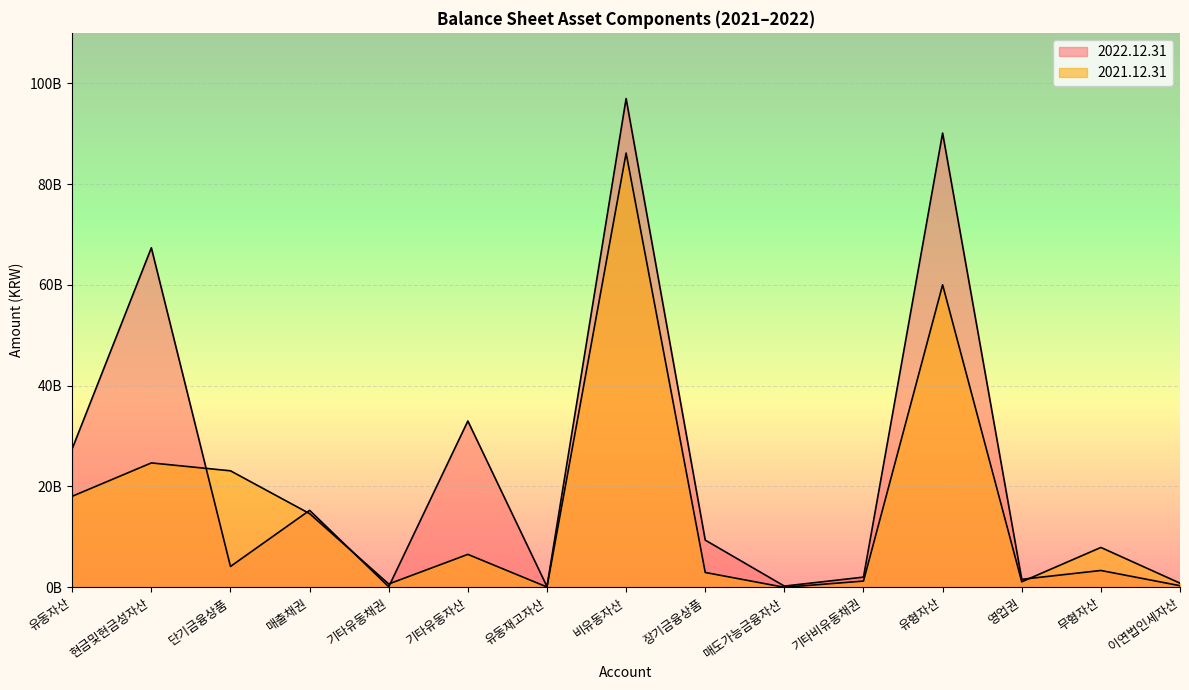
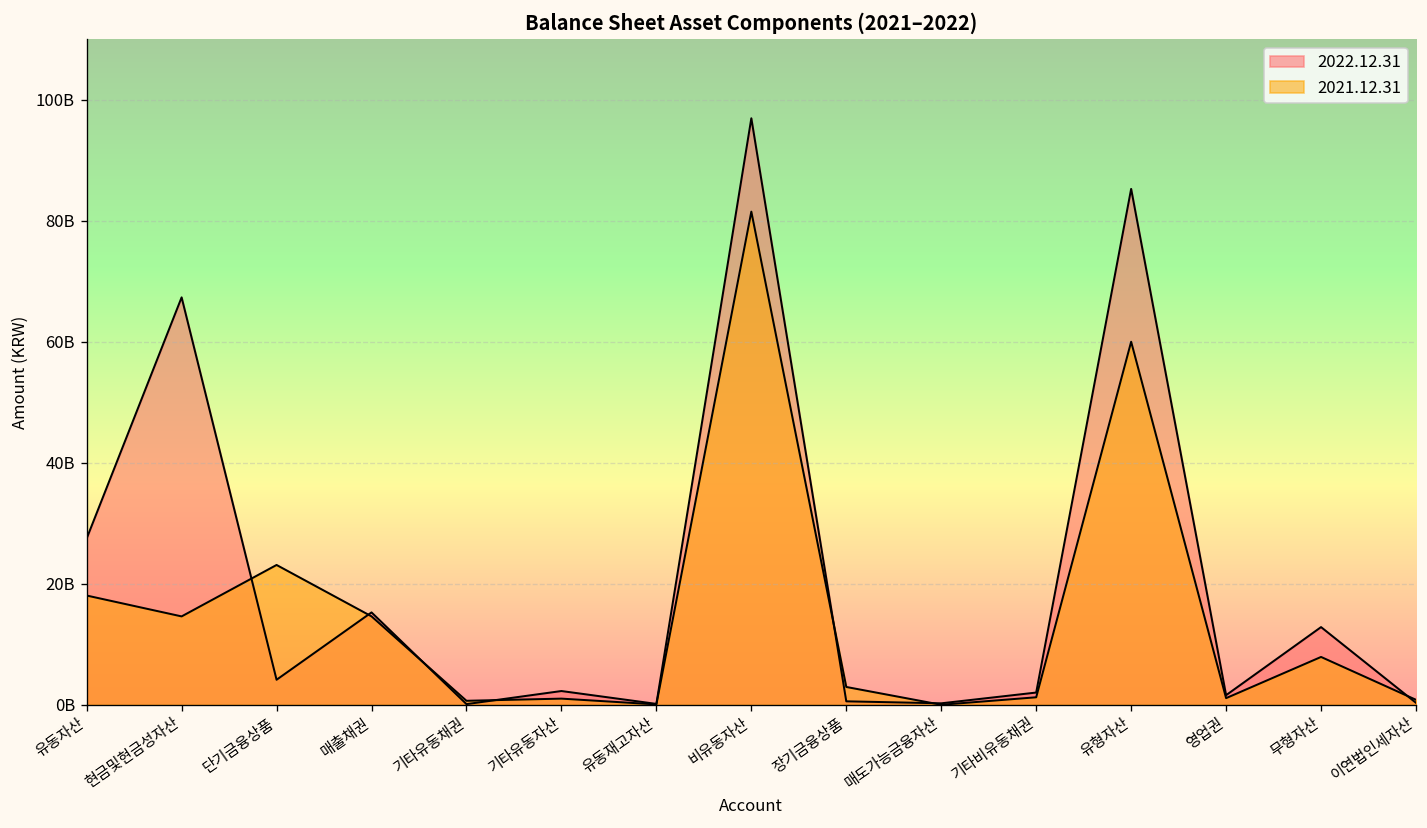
  {
    "2022.12.31": {
      "유동자산": 27000000000,
      "현금및현금성자산": 67000000000,
      "단기금융상품": 4000000000,
      "매출채권": 15000000000,
      "기타유동채권": 0,
-     "기타유동자산": 33000000000,
+     "기타유동자산": 2000000000,
      "비유동자산": 97000000000,
-     "장기금융상품": 9000000000,
+     "장기금융상품": 1000000000,
      "기타비유동채권": 2000000000,
-     "유형자산": 90000000000,
-     "무형자산": 3000000000
+     "유형자산": 85000000000,
+     "무형자산": 13000000000
    },
    "2021.12.31": {
      "유동자산": 18000000000,
-     "현금및현금성자산": 25000000000,
+     "현금및현금성자산": 15000000000,
      "단기금융상품": 23000000000,
      "매출채권": 15000000000,
      "기타유동채권": 1000000000,
-     "기타유동자산": 7000000000,
-     "비유동자산": 86000000000,
+     "기타유동자산": 1000000000,
+     "비유동자산": 82000000000,
      "장기금융상품": 3000000000,
      "기타비유동채권": 1000000000,
      "유형자산": 60000000000,
      "무형자산": 8000000000
    }
  }
